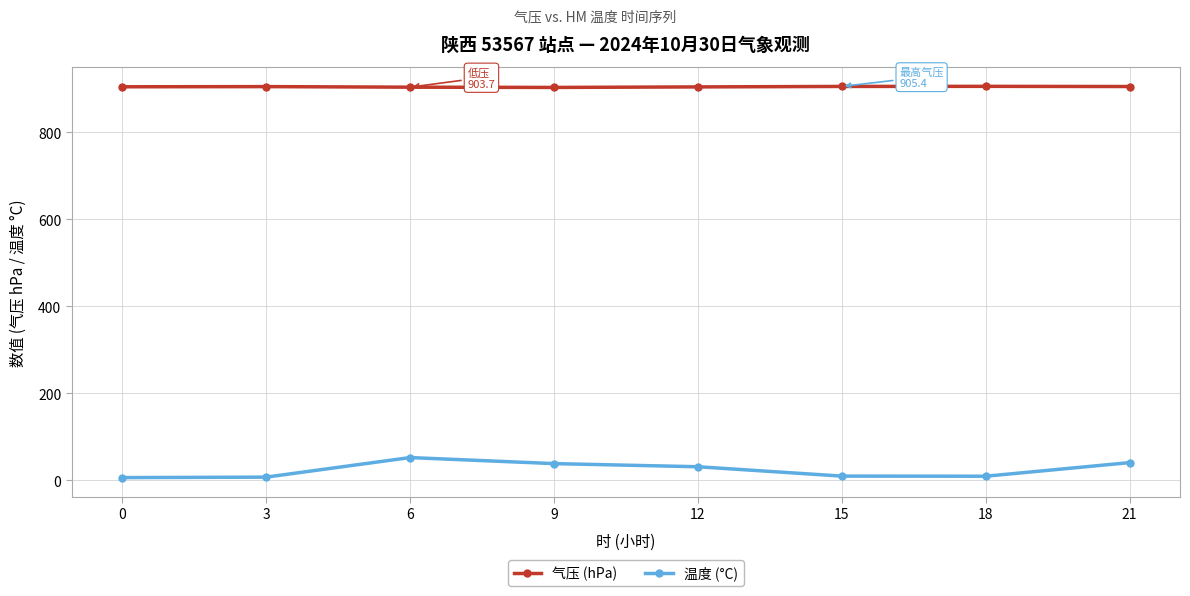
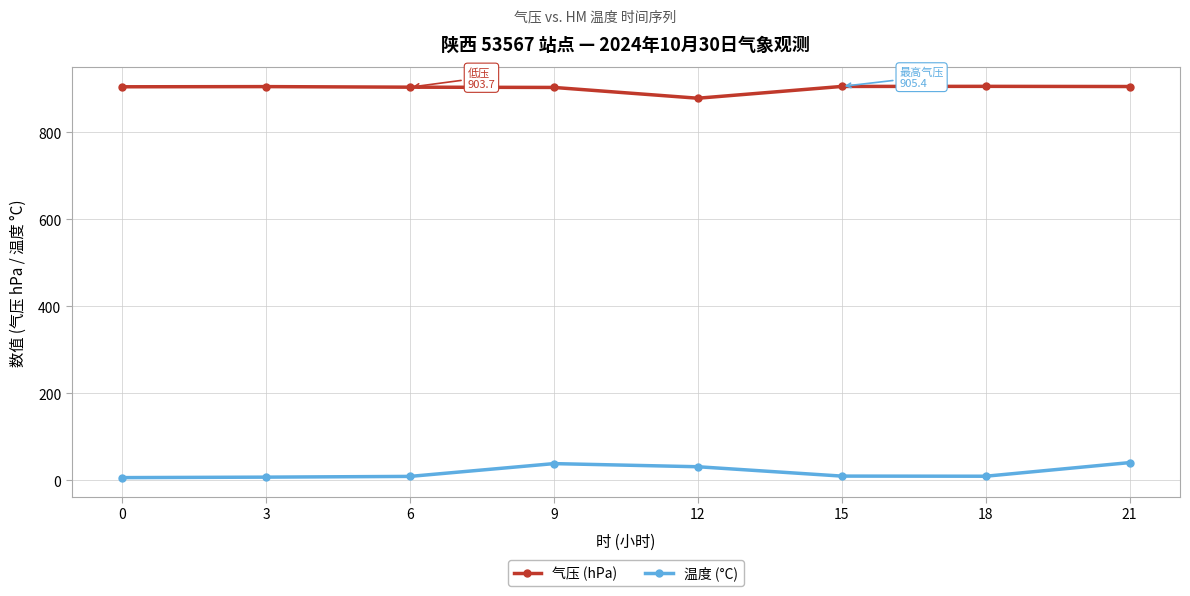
  {
    "气压 (hPa)": {
      "0": 900,
      "3": 910,
      "9": 900,
-     "12": 900,
+     "12": 880,
      "18": 910,
      "21": 910
    },
    "温度 (°C)": {
      "0": 10,
      "3": 10,
-     "6": 50,
+     "6": 10,
      "9": 40,
      "12": 30,
      "15": 10,
      "18": 10,
      "21": 40
    }
  }
